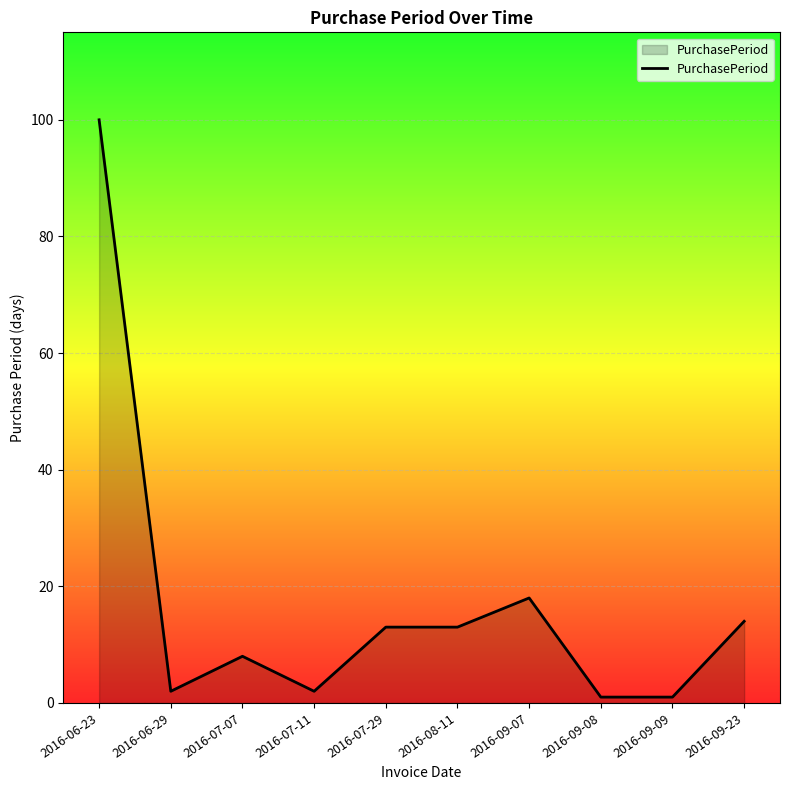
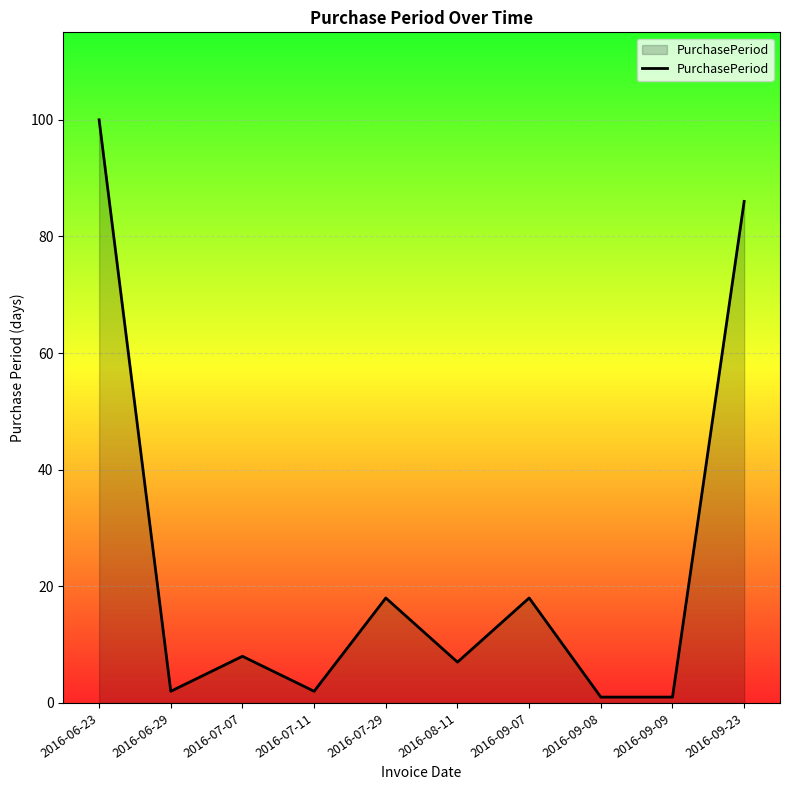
  {
    "2016-06-23": 100,
    "2016-06-29": 2,
    "2016-07-07": 8,
    "2016-07-11": 2,
-   "2016-07-29": 13,
-   "2016-08-11": 13,
+   "2016-07-29": 18,
+   "2016-08-11": 7,
    "2016-09-07": 18,
    "2016-09-08": 1,
    "2016-09-09": 1,
-   "2016-09-23": 14
+   "2016-09-23": 86
  }
